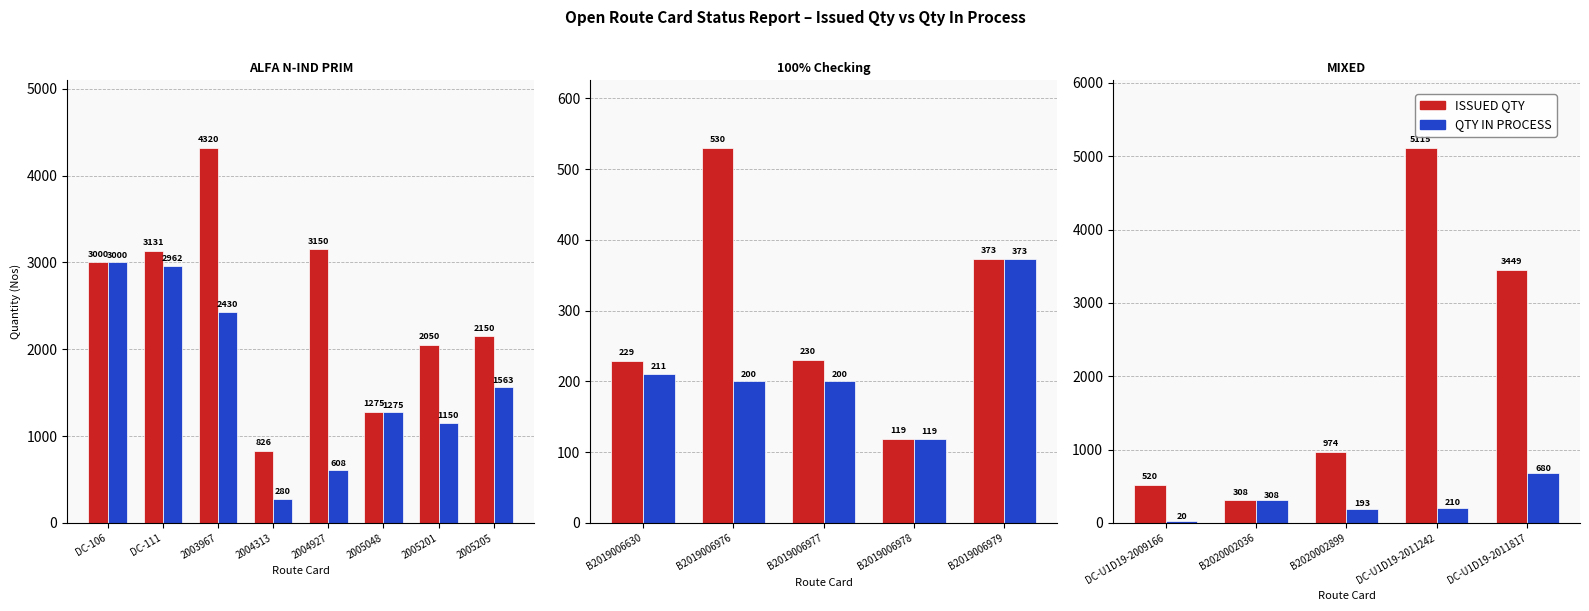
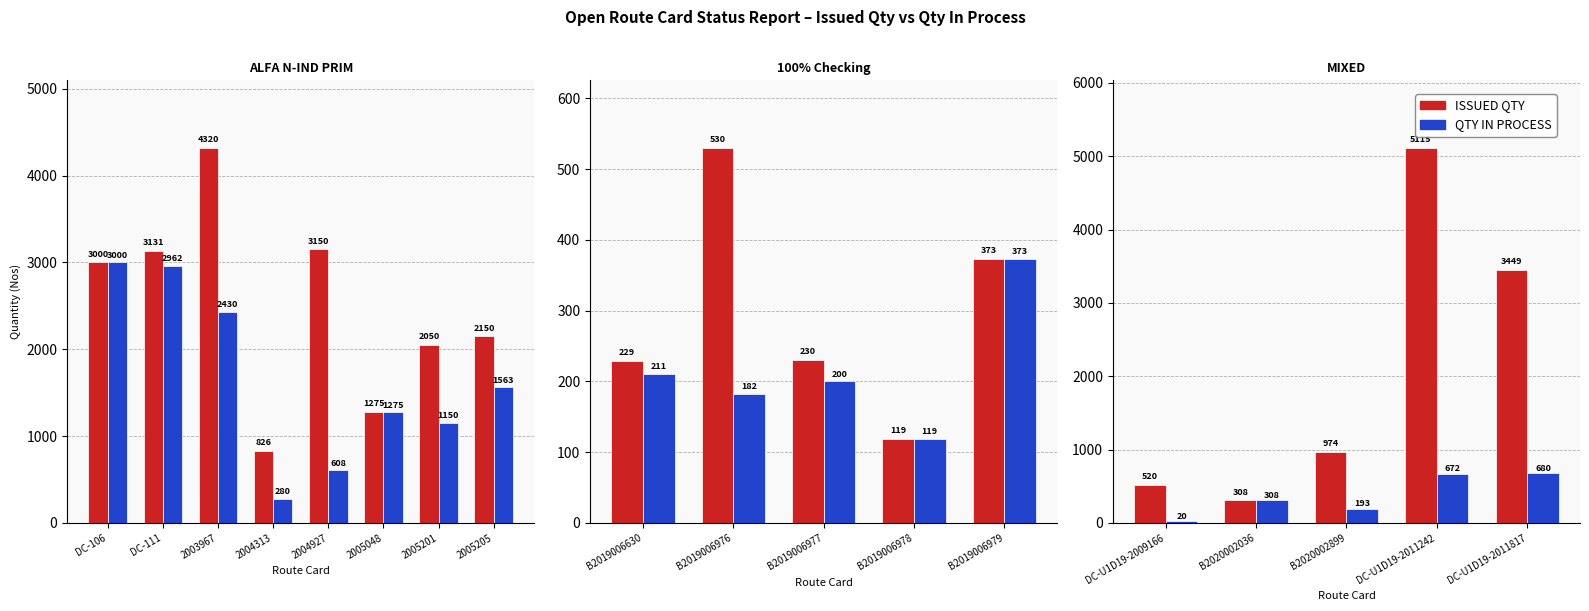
  {
    "ALFA N-IND PRIM": {
      "ISSUED QTY": {
        "DC-106": 3000,
        "DC-111": 3131,
        "2003967": 4320,
        "2004313": 826,
        "2004927": 3150,
        "2005048": 1275,
        "2005201": 2050,
        "2005205": 2150
      },
      "QTY IN PROCESS": {
        "DC-106": 3000,
        "DC-111": 2962,
        "2003967": 2430,
        "2004313": 280,
        "2004927": 608,
        "2005048": 1275,
        "2005201": 1150,
        "2005205": 1563
      }
    },
    "100% Checking": {
      "ISSUED QTY": {
        "B2019006630": 229,
        "B2019006976": 530,
        "B2019006977": 230,
        "B2019006978": 119,
        "B2019006979": 373
      },
      "QTY IN PROCESS": {
        "B2019006630": 211,
-       "B2019006976": 200,
+       "B2019006976": 182,
        "B2019006977": 200,
        "B2019006978": 119,
        "B2019006979": 373
      }
    },
    "MIXED": {
      "ISSUED QTY": {
        "DC-U1D19-2009166": 520,
        "B2020002036": 308,
        "B2020002899": 974,
        "DC-U1D19-2011817": 3449
      },
      "QTY IN PROCESS": {
        "DC-U1D19-2009166": 20,
        "B2020002036": 308,
        "B2020002899": 193,
-       "DC-U1D19-2011242": 210,
+       "DC-U1D19-2011242": 672,
        "DC-U1D19-2011817": 680
      }
    }
  }
